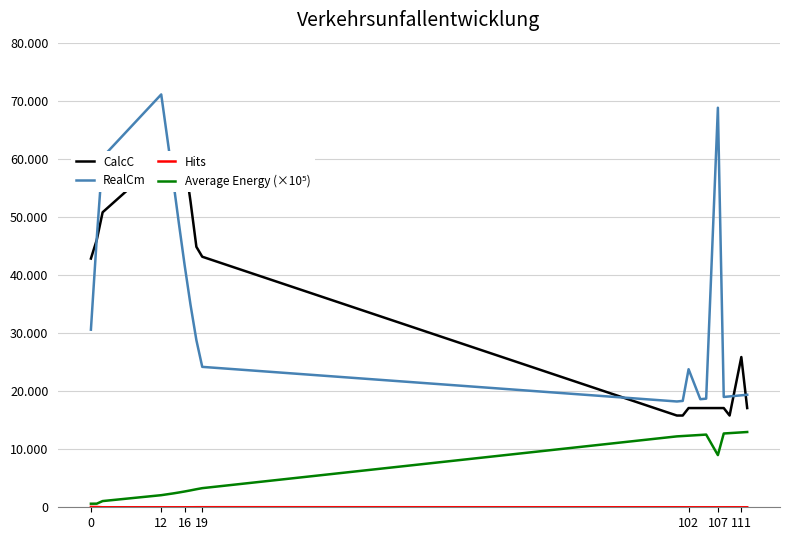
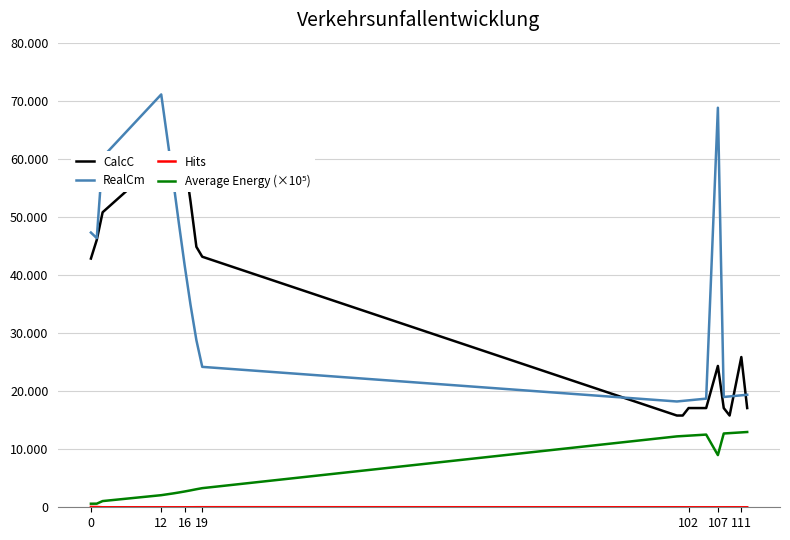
  {
    "CalcC": {
      "0": 43,
      "19": 43,
      "102": 17,
-     "107": 17,
+     "107": 24,
      "111": 26
    },
    "RealCm": {
-     "0": 31,
+     "0": 47,
      "12": 71,
      "16": 42,
      "19": 24,
-     "102": 24,
+     "102": 18,
      "107": 69,
      "111": 19
    },
    "Hits": {
      "0": 0,
      "12": 0,
      "16": 0,
      "19": 0,
      "102": 0,
      "107": 0,
      "111": 0
    },
    "Average Energy (×10⁵)": {
      "0": 1,
      "12": 2,
      "16": 3,
      "19": 3,
      "102": 12,
      "107": 9,
      "111": 13
    }
  }
